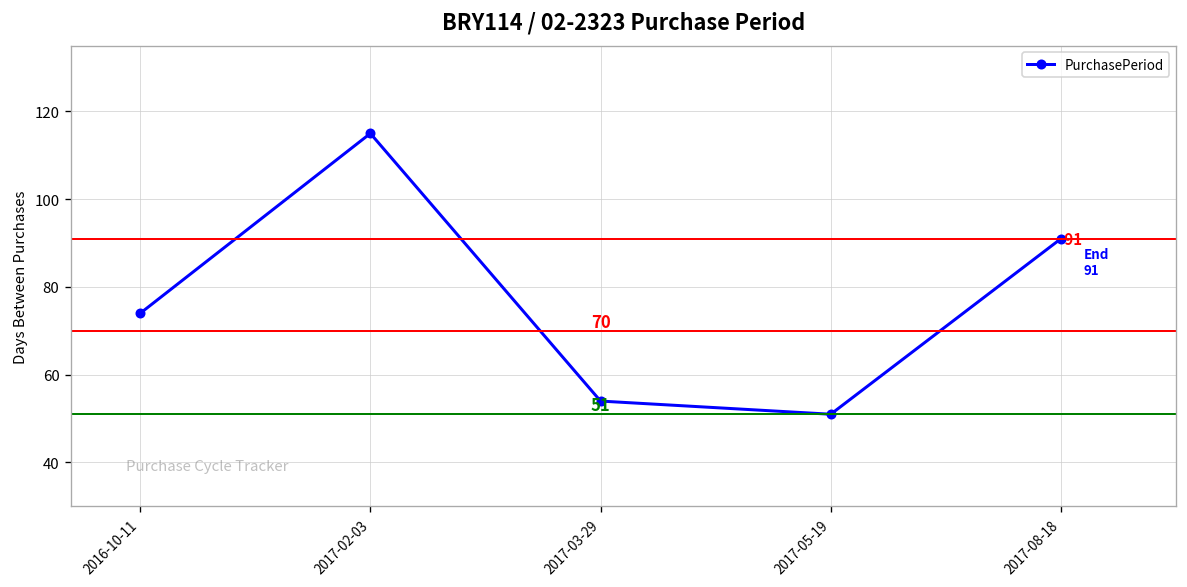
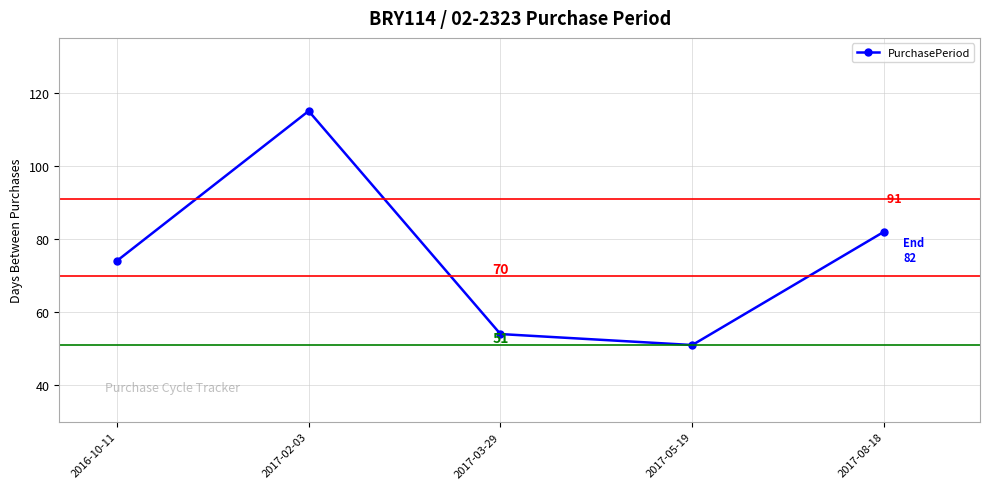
  {
-   "2017-08-18": 91
+   "2017-08-18": 82
  }
